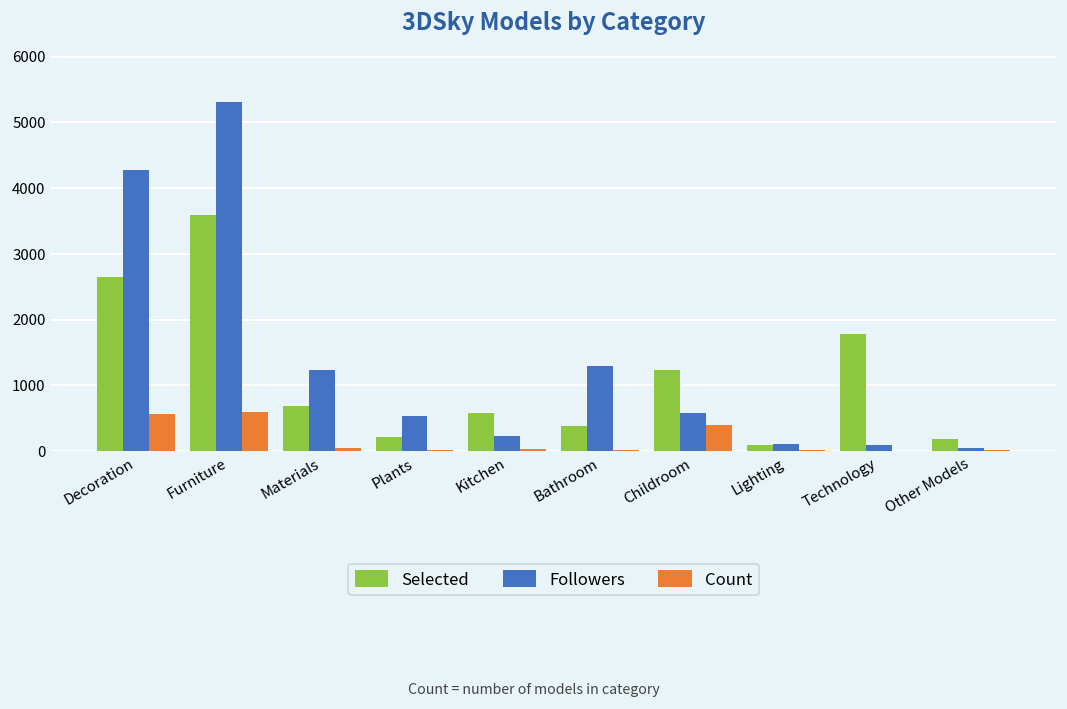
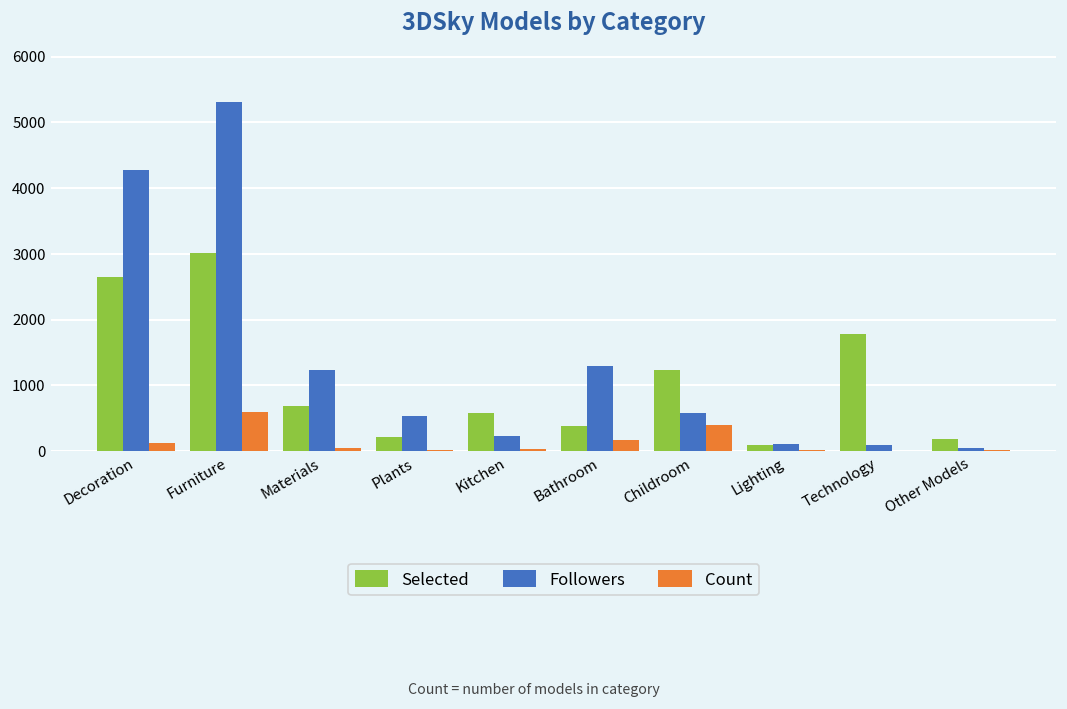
  {
    "Selected": {
      "Decoration": 2600,
-     "Furniture": 3600,
+     "Furniture": 3000,
      "Materials": 700,
      "Plants": 200,
      "Kitchen": 600,
      "Bathroom": 400,
      "Childroom": 1200,
      "Lighting": 100,
      "Technology": 1800,
      "Other Models": 200
    },
    "Followers": {
      "Decoration": 4300,
      "Furniture": 5300,
      "Materials": 1200,
      "Plants": 500,
      "Kitchen": 200,
      "Bathroom": 1300,
      "Childroom": 600,
      "Lighting": 100,
      "Technology": 100,
      "Other Models": 100
    },
    "Count": {
-     "Decoration": 600,
+     "Decoration": 100,
      "Furniture": 600,
-     "Bathroom": 0,
+     "Bathroom": 200,
      "Childroom": 400
    }
  }
